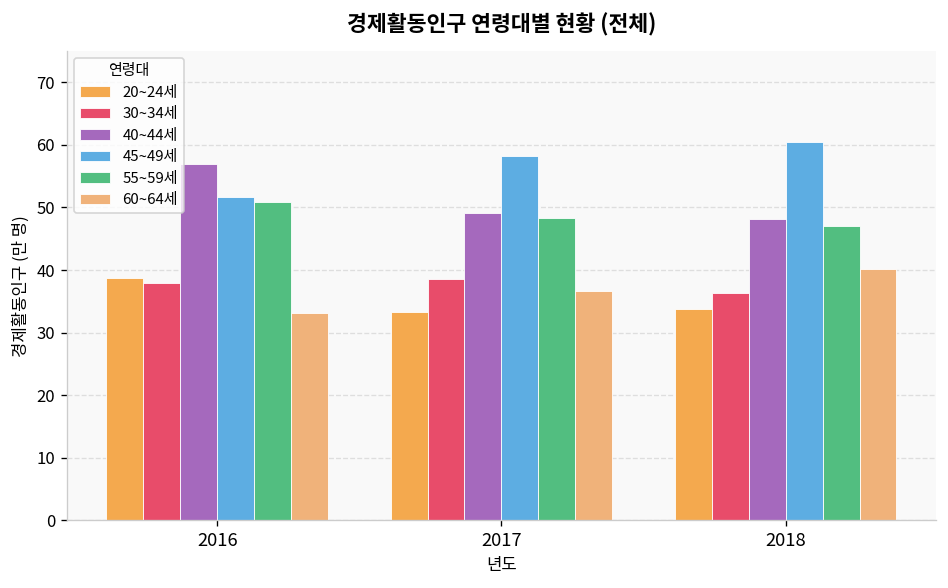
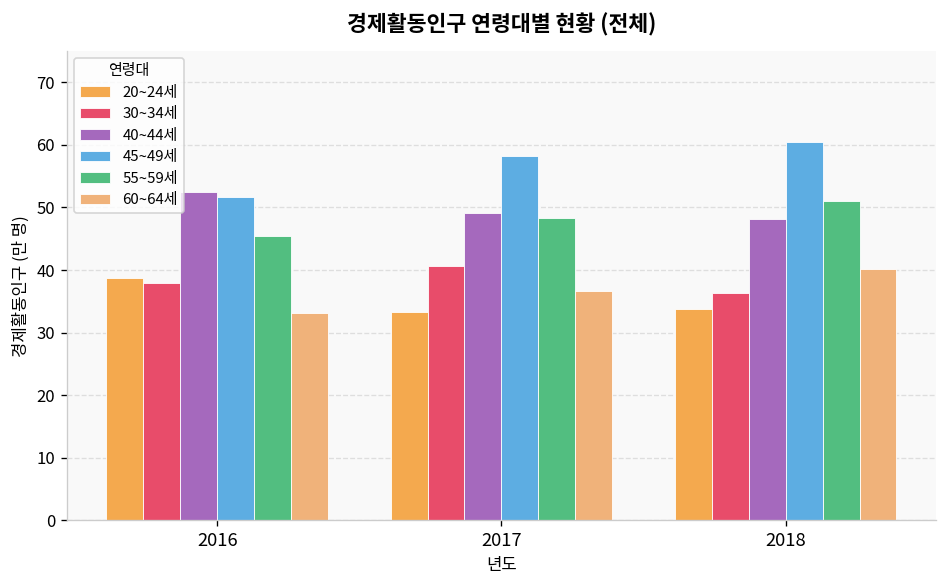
  {
    "30~34세": {
      "2016": 38,
-     "2017": 39,
+     "2017": 41,
      "2018": 36
    },
    "40~44세": {
-     "2016": 57,
+     "2016": 52,
      "2017": 49,
      "2018": 48
    },
    "45~49세": {
      "2016": 52,
      "2017": 58,
      "2018": 60
    },
    "55~59세": {
-     "2016": 51,
+     "2016": 45,
      "2017": 48,
-     "2018": 47
+     "2018": 51
    }
  }
